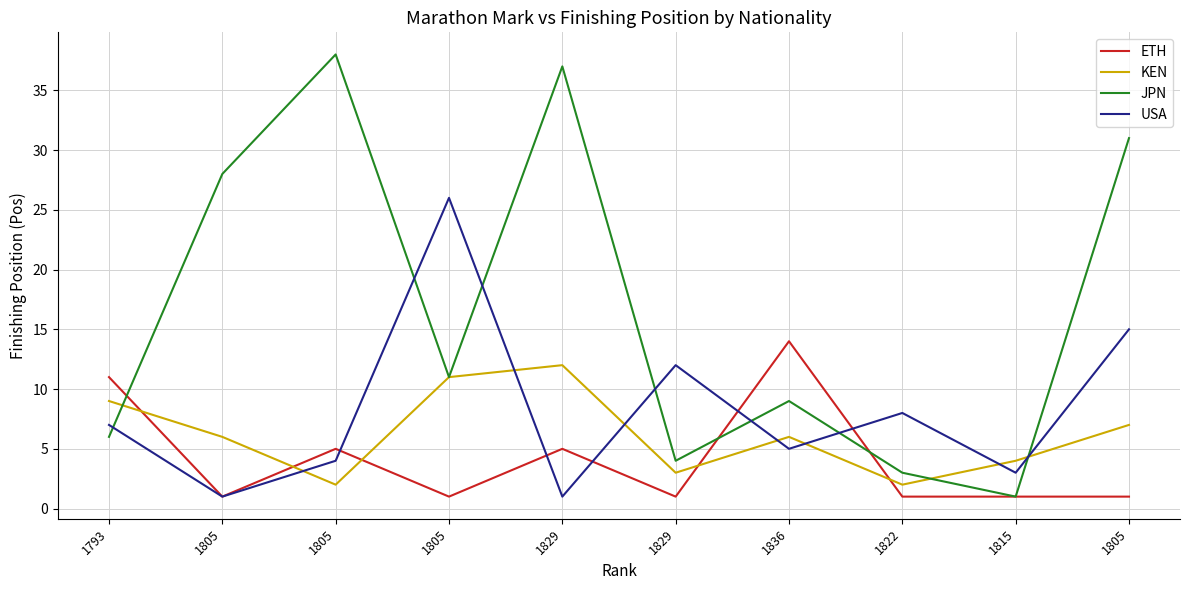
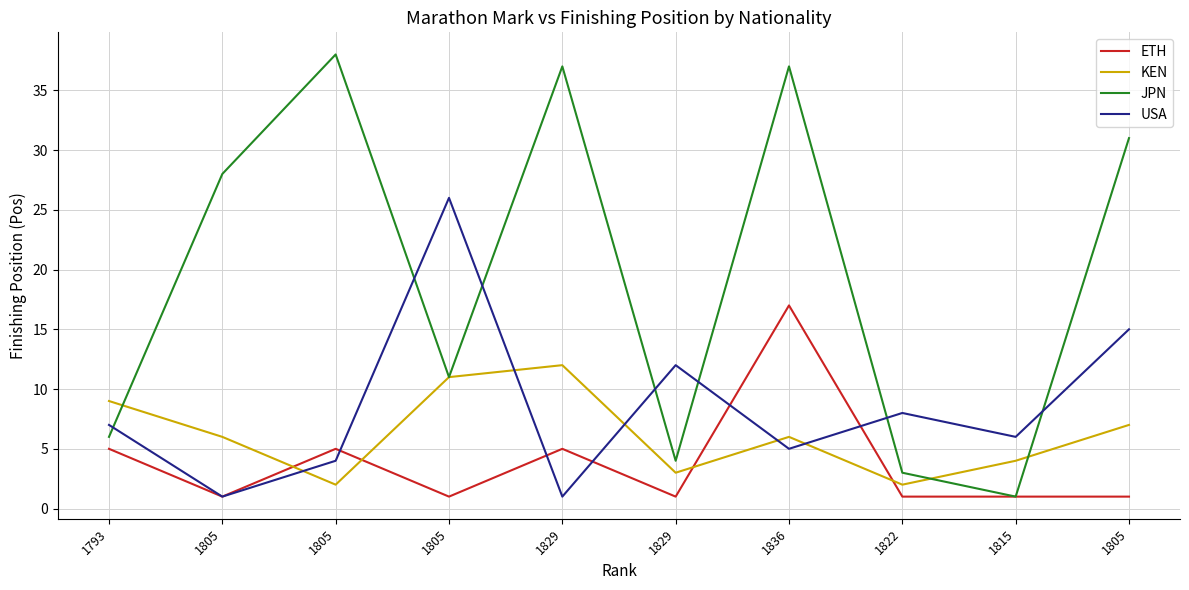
  {
    "ETH": {
-     "1793": 11,
-     "1836": 14,
+     "1793": 5,
+     "1836": 17,
      "1822": 1
    },
    "KEN": {
      "1793": 9,
      "1836": 6,
      "1822": 2,
      "1815": 4
    },
    "JPN": {
      "1793": 6,
-     "1836": 9,
+     "1836": 37,
      "1822": 3
    },
    "USA": {
      "1793": 7,
      "1836": 5,
      "1822": 8,
-     "1815": 3
+     "1815": 6
    }
  }
